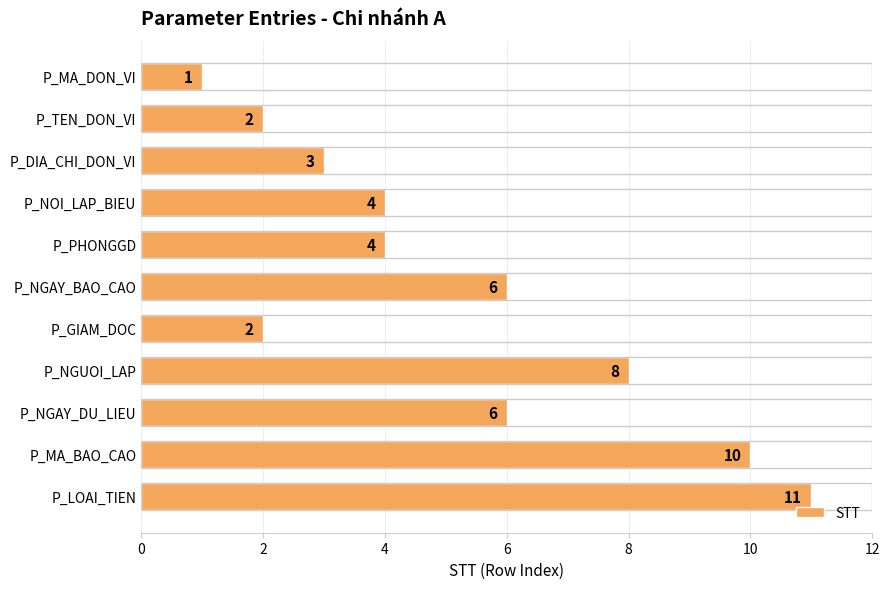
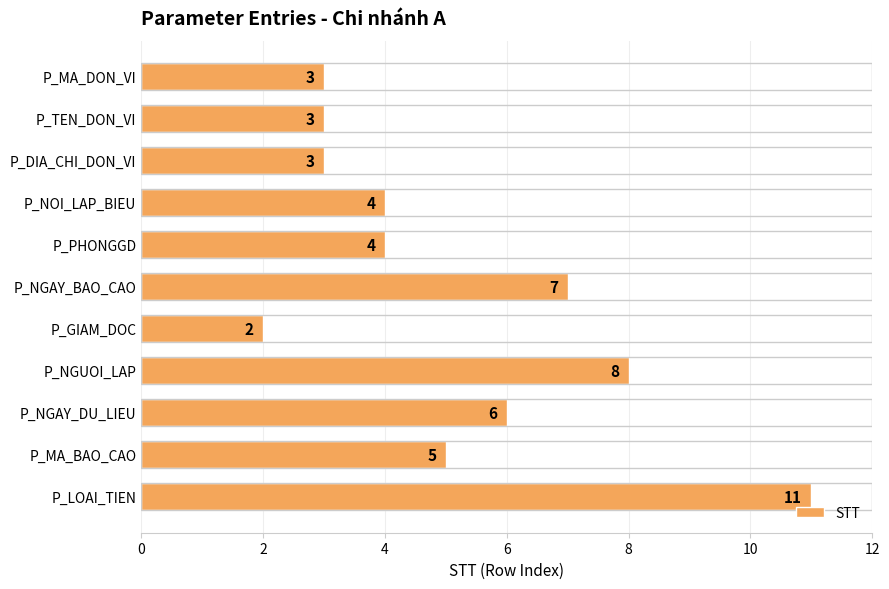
  {
-   "P_MA_DON_VI": 1,
-   "P_TEN_DON_VI": 2,
+   "P_MA_DON_VI": 3,
+   "P_TEN_DON_VI": 3,
    "P_DIA_CHI_DON_VI": 3,
    "P_NOI_LAP_BIEU": 4,
    "P_PHONGGD": 4,
-   "P_NGAY_BAO_CAO": 6,
+   "P_NGAY_BAO_CAO": 7,
    "P_GIAM_DOC": 2,
    "P_NGUOI_LAP": 8,
    "P_NGAY_DU_LIEU": 6,
-   "P_MA_BAO_CAO": 10,
+   "P_MA_BAO_CAO": 5,
    "P_LOAI_TIEN": 11
  }
